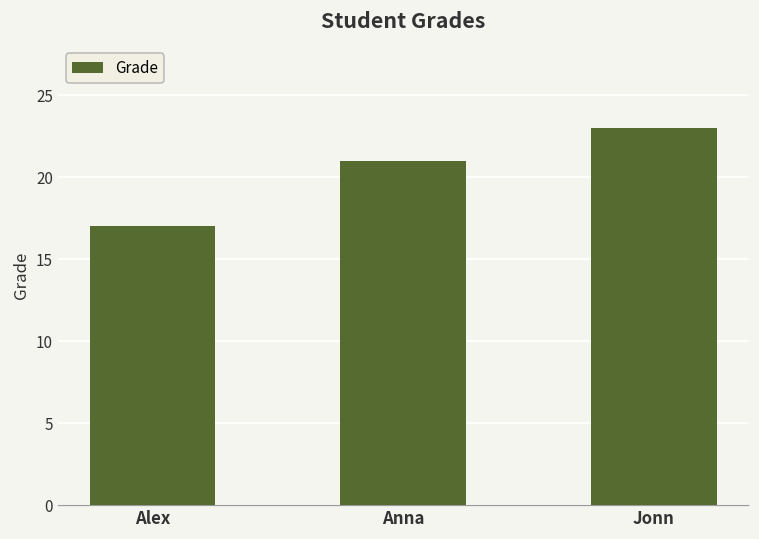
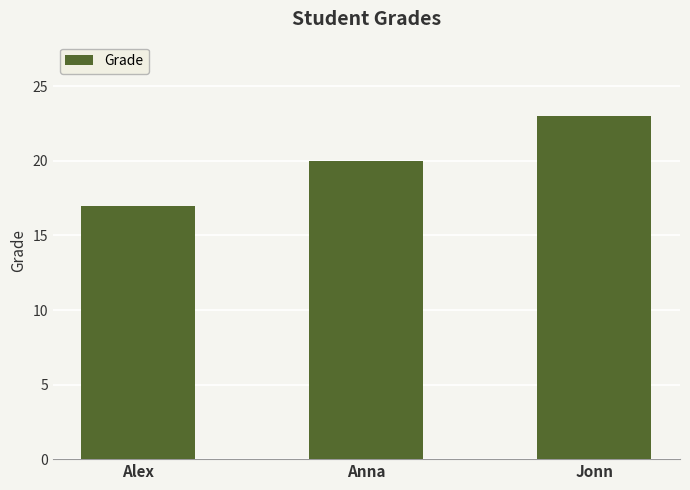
  {
    "Alex": 17,
-   "Anna": 21,
+   "Anna": 20,
    "Jonn": 23
  }
